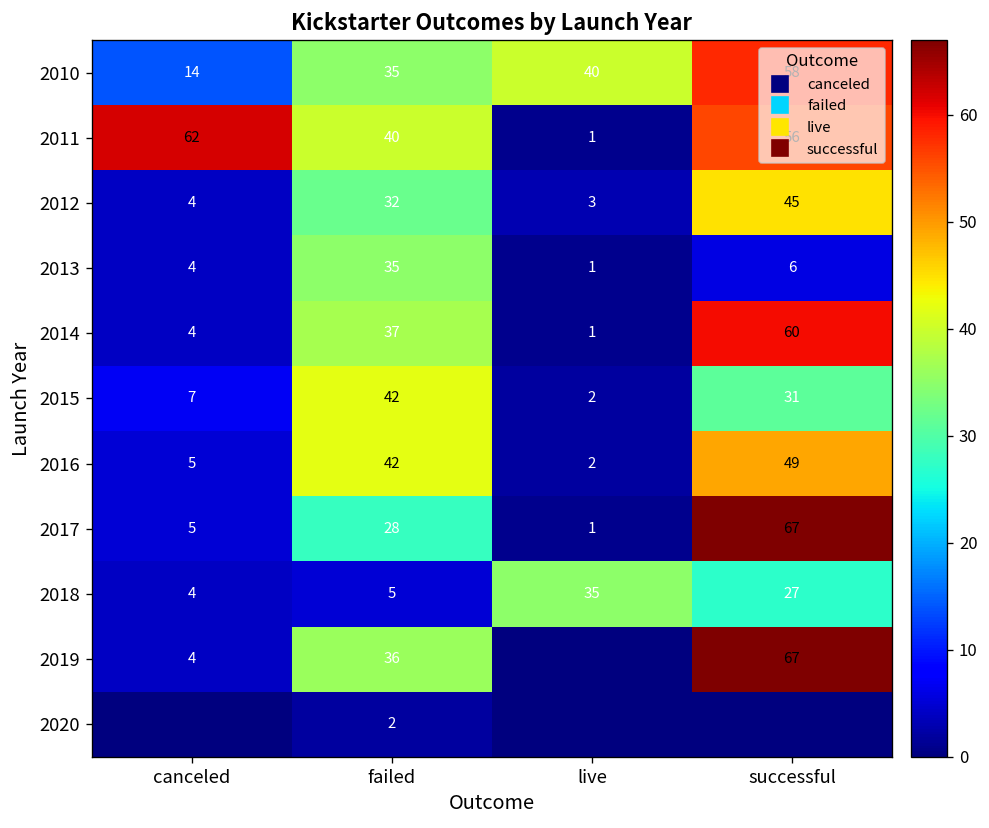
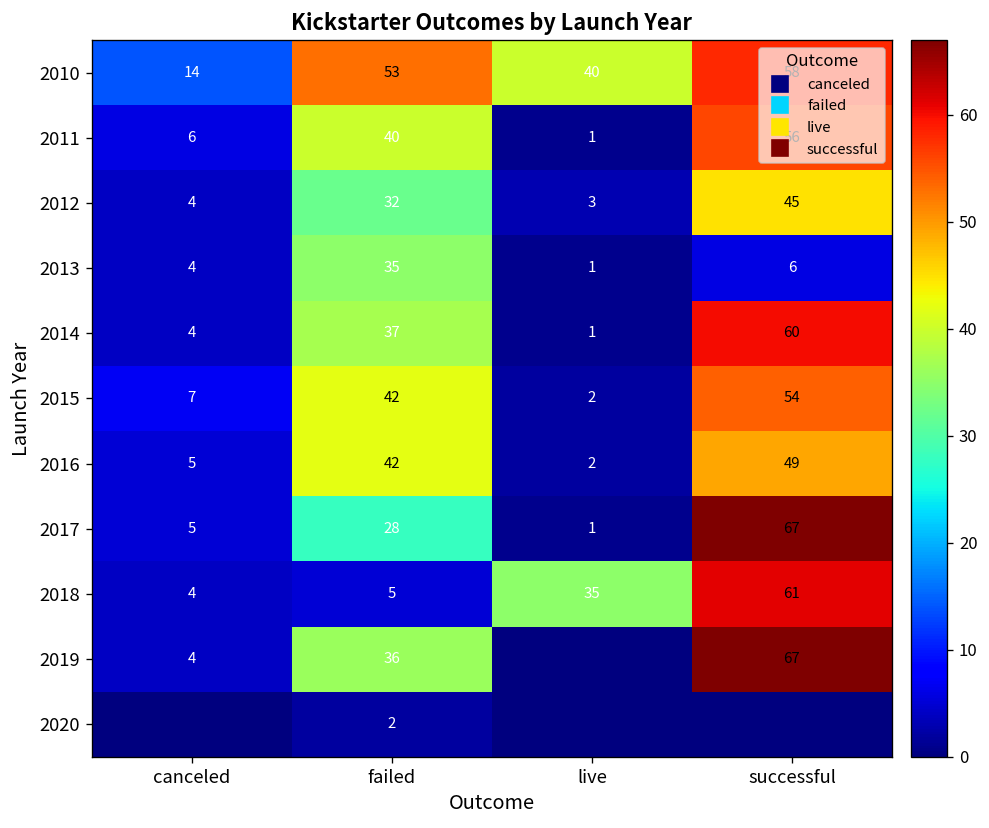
  {
    "2010": {
      "canceled": 14,
-     "failed": 35,
+     "failed": 53,
      "live": 40
    },
    "2011": {
-     "canceled": 62,
+     "canceled": 6,
      "failed": 40,
      "live": 1
    },
    "2012": {
      "canceled": 4,
      "failed": 32,
      "live": 3,
      "successful": 45
    },
    "2013": {
      "canceled": 4,
      "failed": 35,
      "live": 1,
      "successful": 6
    },
    "2014": {
      "canceled": 4,
      "failed": 37,
      "live": 1,
      "successful": 60
    },
    "2015": {
      "canceled": 7,
      "failed": 42,
      "live": 2,
-     "successful": 31
+     "successful": 54
    },
    "2016": {
      "canceled": 5,
      "failed": 42,
      "live": 2,
      "successful": 49
    },
    "2017": {
      "canceled": 5,
      "failed": 28,
      "live": 1,
      "successful": 67
    },
    "2018": {
      "canceled": 4,
      "failed": 5,
      "live": 35,
-     "successful": 27
+     "successful": 61
    },
    "2019": {
      "canceled": 4,
      "failed": 36,
      "successful": 67
    },
    "2020": {
      "failed": 2
    }
  }
